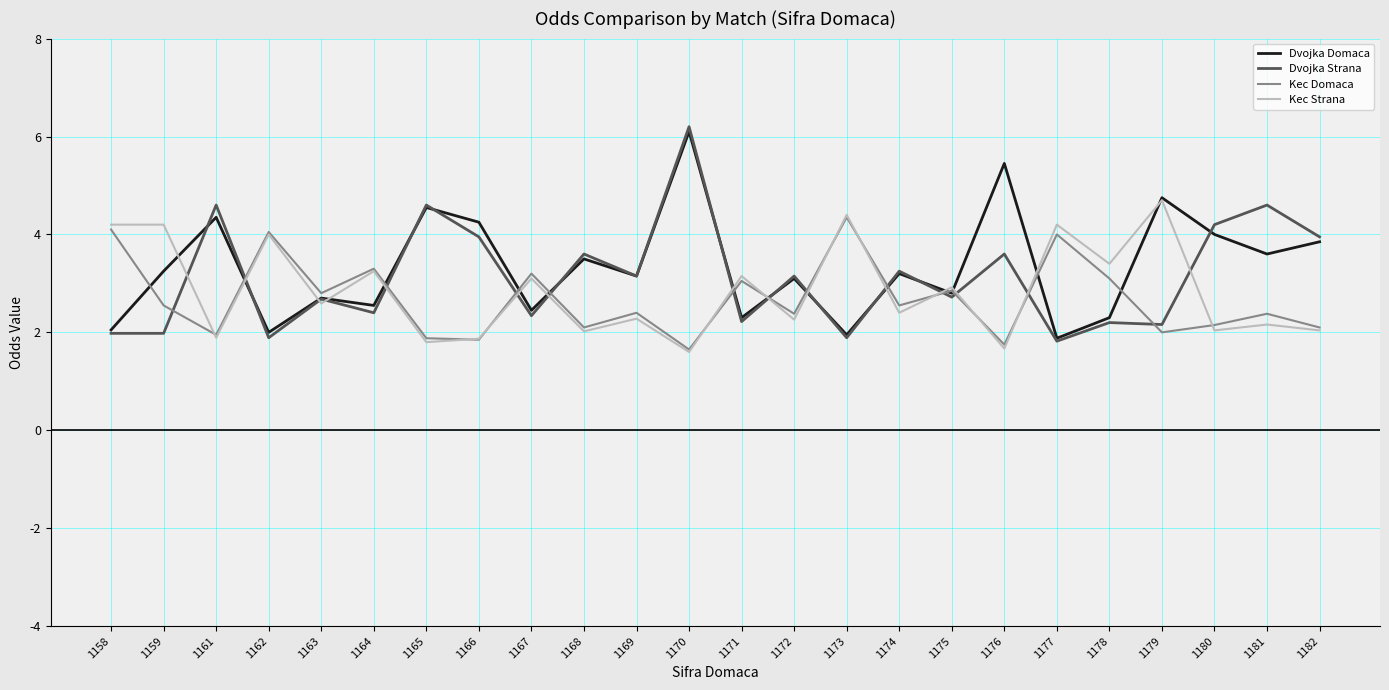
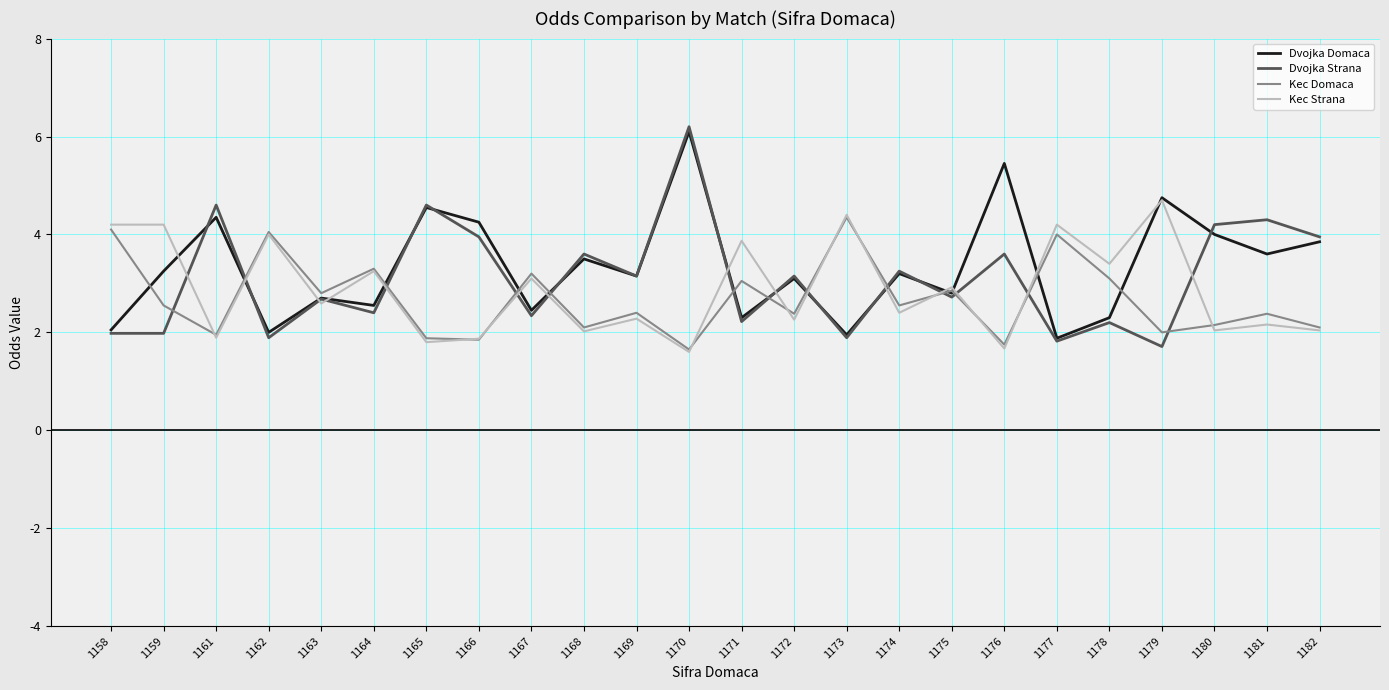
  {
    "Dvojka Domaca": {
      "1158": 2.1,
      "1159": 3.3,
      "1161": 4.4,
      "1162": 2.0,
      "1164": 2.6,
      "1166": 4.3,
      "1167": 2.5,
      "1168": 3.5,
      "1170": 6.1,
      "1171": 2.3,
      "1173": 2.0,
      "1176": 5.5,
      "1177": 1.9,
      "1178": 2.3,
      "1180": 4.0,
      "1181": 3.6,
      "1182": 3.9
    },
    "Dvojka Strana": {
      "1158": 2.0,
      "1159": 2.0,
      "1161": 4.6,
      "1162": 1.9,
      "1164": 2.4,
      "1166": 4.0,
      "1167": 2.3,
      "1168": 3.6,
      "1170": 6.2,
      "1171": 2.2,
      "1173": 1.9,
      "1175": 2.7,
      "1176": 3.6,
      "1177": 1.8,
      "1178": 2.2,
-     "1179": 2.2,
+     "1179": 1.7,
      "1180": 4.2,
-     "1181": 4.6,
+     "1181": 4.3,
      "1182": 4.0
    },
    "Kec Domaca": {
      "1158": 4.1,
      "1159": 2.6,
      "1161": 2.0,
      "1163": 2.8,
      "1165": 1.9,
      "1167": 3.2,
      "1168": 2.1,
      "1169": 2.4,
      "1171": 3.1,
      "1172": 2.4,
      "1174": 2.6,
      "1176": 1.8,
      "1177": 4.0,
      "1178": 3.1,
      "1179": 2.0,
      "1180": 2.2,
      "1181": 2.4,
      "1182": 2.1
    },
    "Kec Strana": {
      "1158": 4.2,
      "1159": 4.2,
      "1161": 1.9,
      "1163": 2.6,
      "1165": 1.8,
      "1167": 3.1,
      "1168": 2.0,
      "1169": 2.3,
-     "1171": 3.2,
+     "1171": 3.9,
      "1172": 2.3,
      "1174": 2.4,
      "1175": 2.9,
      "1176": 1.7,
      "1177": 4.2,
      "1178": 3.4,
      "1180": 2.0,
      "1181": 2.2,
      "1182": 2.0
    }
  }
